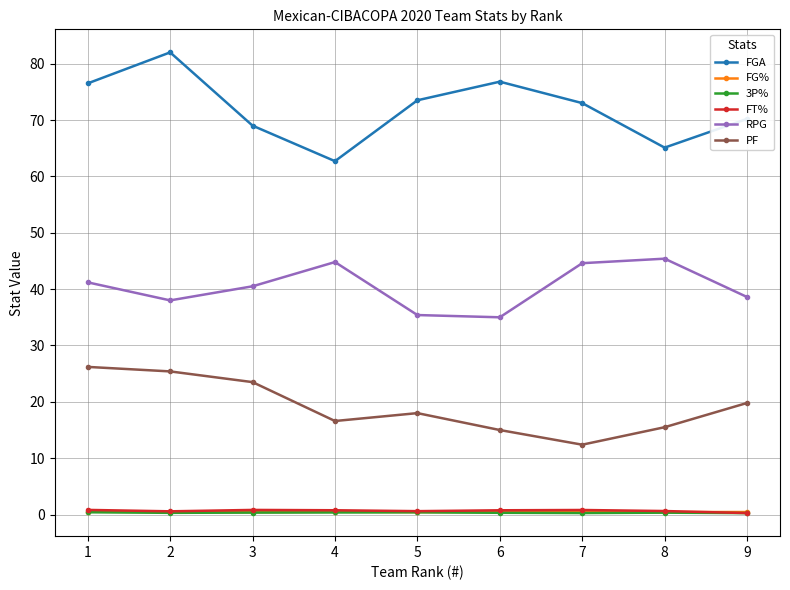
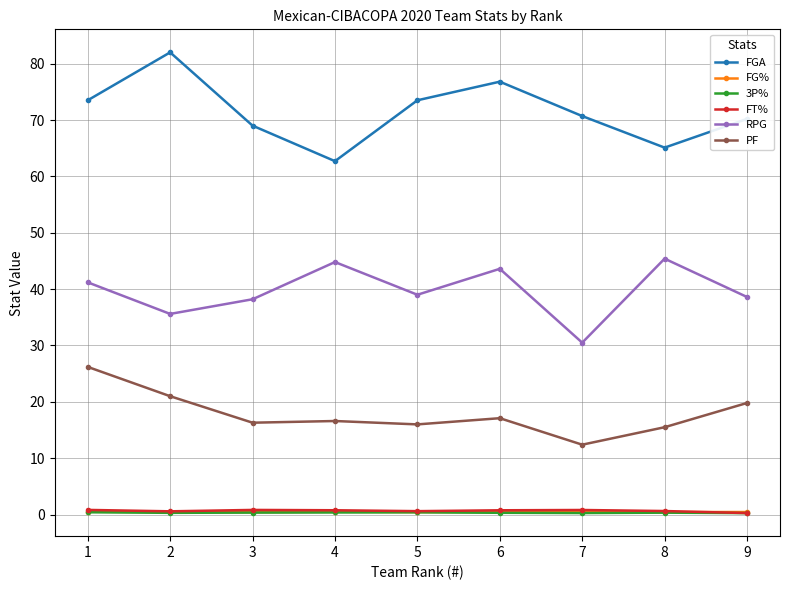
  {
    "FGA": {
-     "1": 77,
+     "1": 74,
      "2": 82,
      "3": 69,
      "4": 63,
      "5": 74,
      "6": 77,
-     "7": 73,
+     "7": 71,
      "8": 65
    },
    "RPG": {
      "1": 41,
-     "2": 38,
-     "3": 41,
+     "2": 36,
+     "3": 38,
      "4": 45,
-     "5": 35,
-     "6": 35,
-     "7": 45,
+     "5": 39,
+     "6": 44,
+     "7": 31,
      "8": 45,
      "9": 39
    },
    "PF": {
      "1": 26,
-     "2": 25,
-     "3": 24,
+     "2": 21,
+     "3": 16,
      "4": 17,
-     "5": 18,
-     "6": 15,
+     "5": 16,
+     "6": 17,
      "7": 12,
      "8": 16,
      "9": 20
    }
  }
